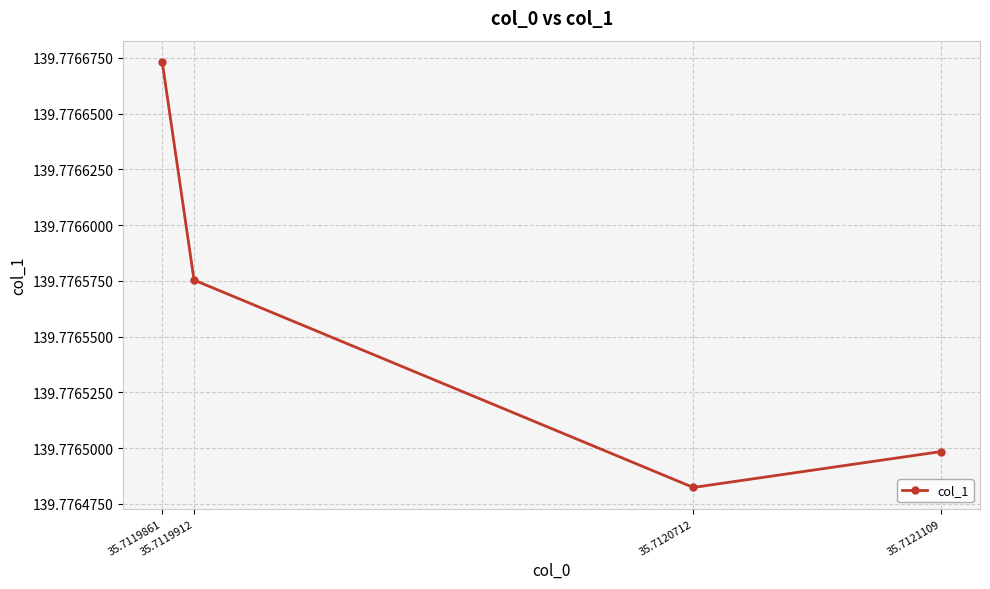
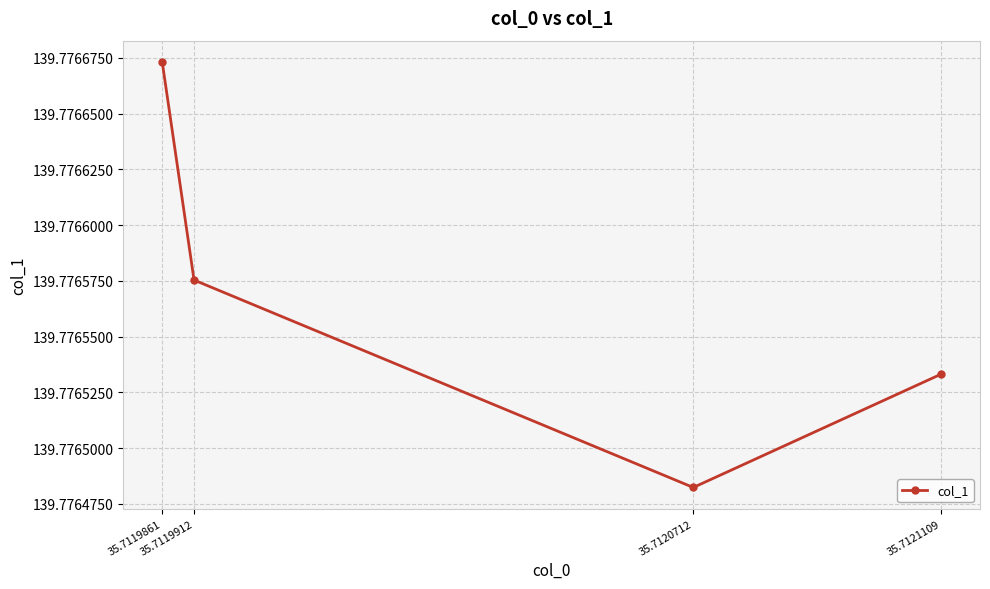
  {
    "35.7119861": 139.776673,
    "35.7119912": 139.776575,
    "35.7120712": 139.776482,
-   "35.7121109": 139.776499
+   "35.7121109": 139.776533
  }
